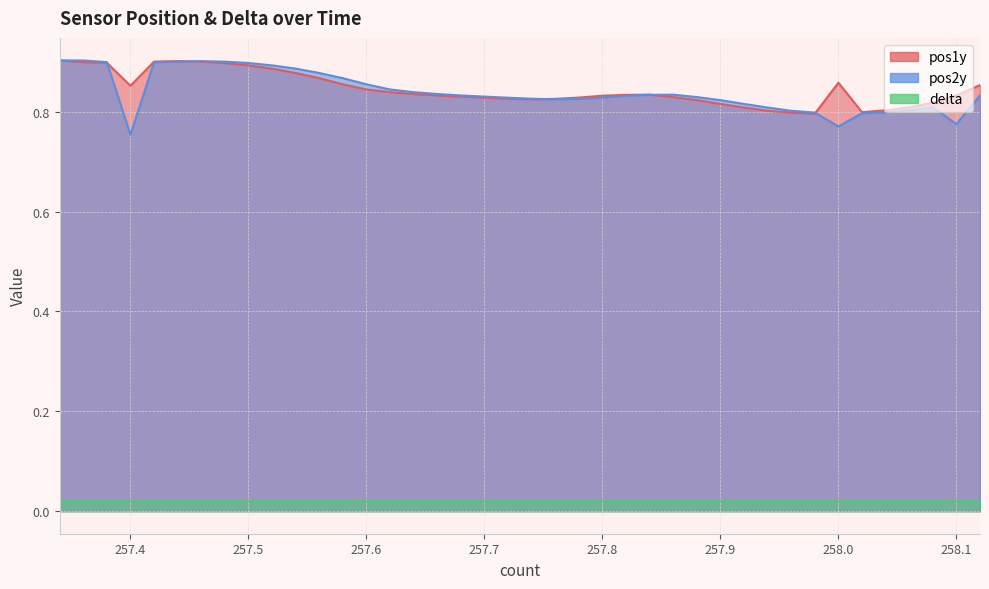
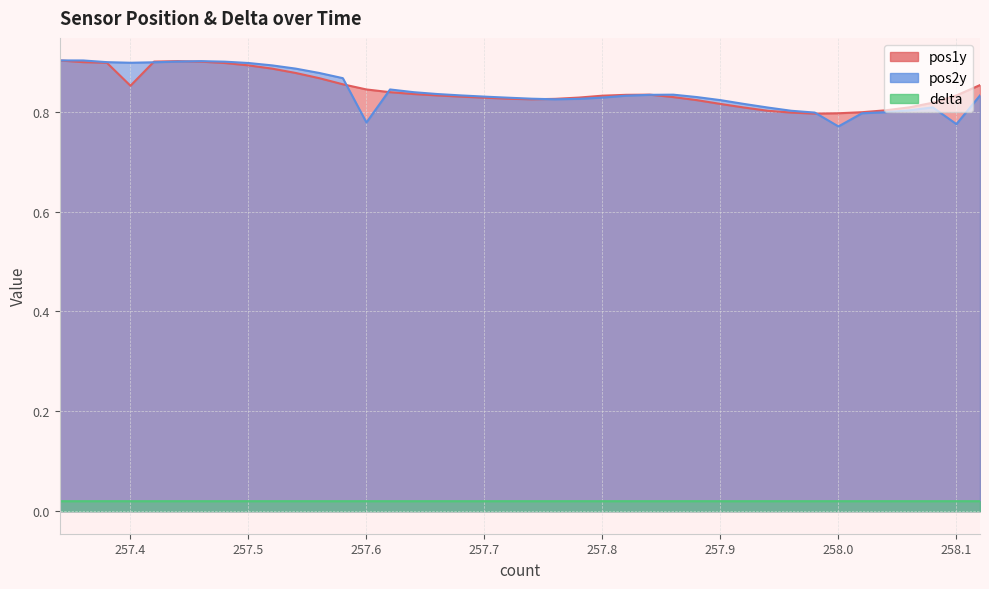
  {
    "pos1y": {
      "257.4": 0.85,
      "257.6": 0.84,
      "257.9": 0.82,
-     "258.0": 0.86
+     "258.0": 0.80
    },
    "pos2y": {
-     "257.4": 0.75,
-     "257.6": 0.85,
+     "257.4": 0.90,
+     "257.6": 0.78,
      "257.9": 0.82,
      "258.0": 0.77,
      "258.1": 0.77
    },
    "delta": {
      "257.4": 0.02,
      "257.5": 0.02,
      "257.6": 0.02,
      "257.7": 0.02,
      "257.8": 0.02,
      "257.9": 0.02,
      "258.0": 0.02,
      "258.1": 0.02
    }
  }
